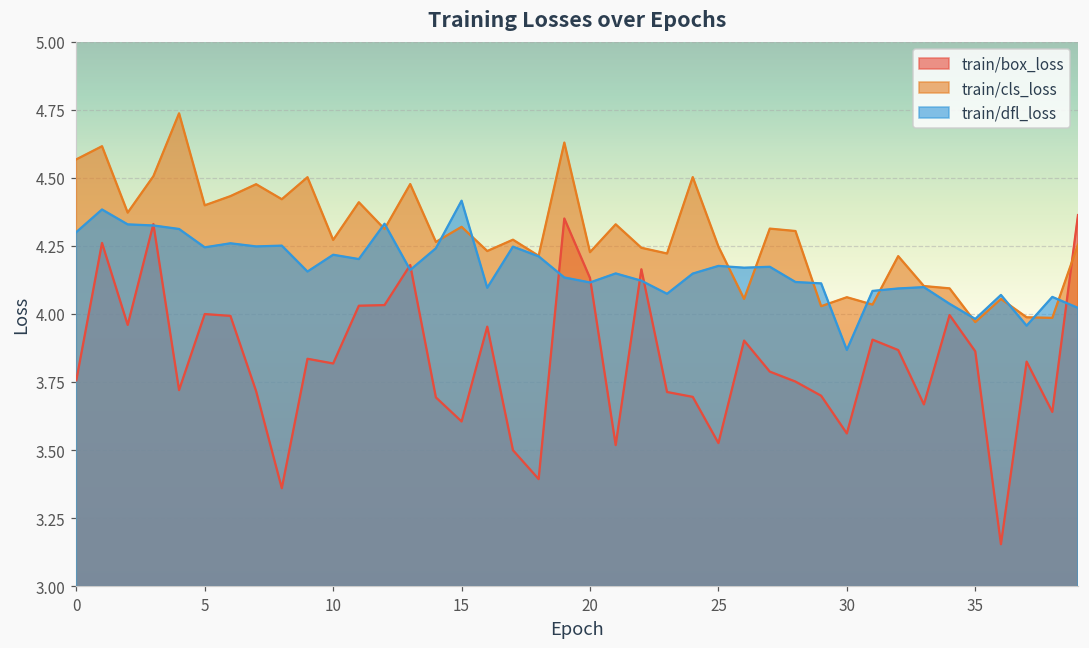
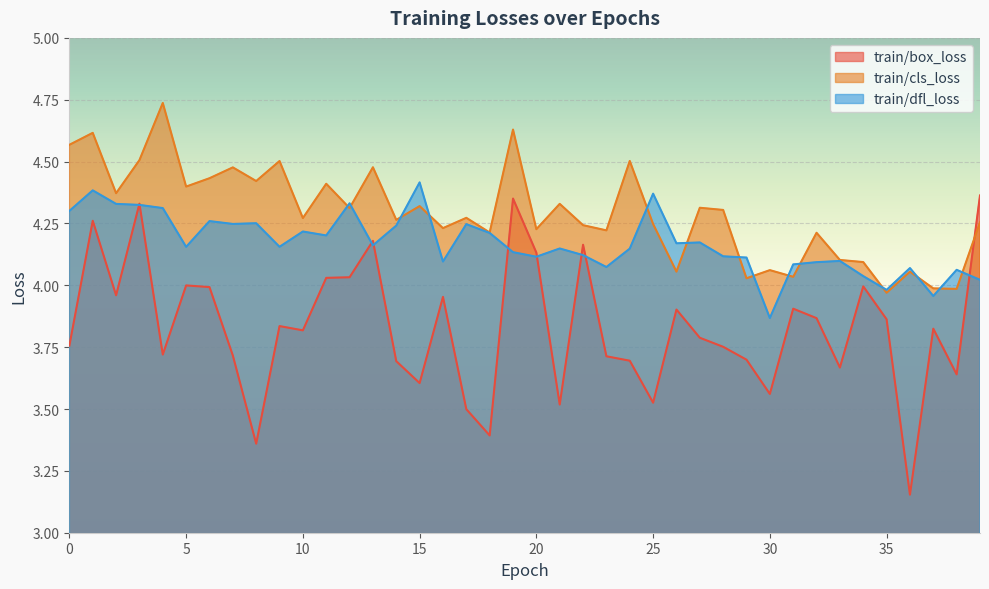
  {
    "train/dfl_loss": {
      "0": 4.30,
-     "5": 4.24,
+     "5": 4.16,
      "10": 4.22,
      "15": 4.42,
      "20": 4.12,
-     "25": 4.18,
+     "25": 4.37,
      "30": 3.87,
      "35": 3.98
    }
  }
